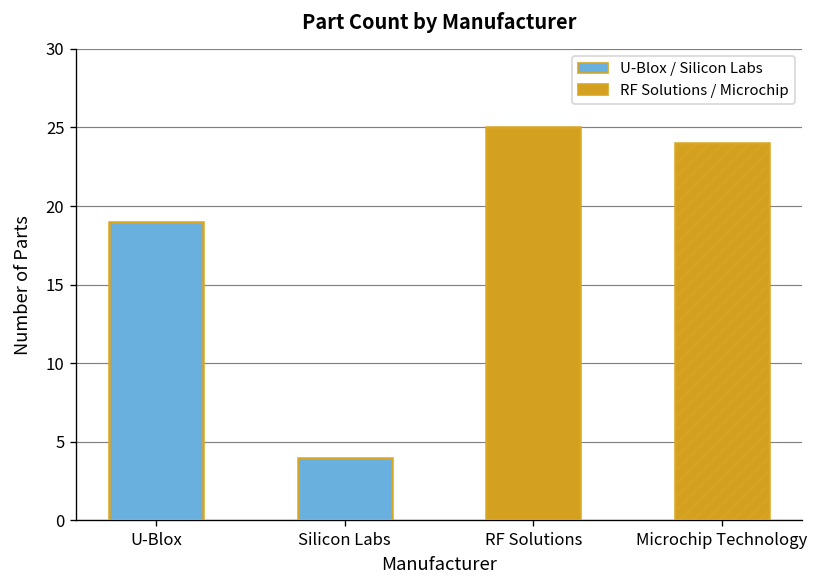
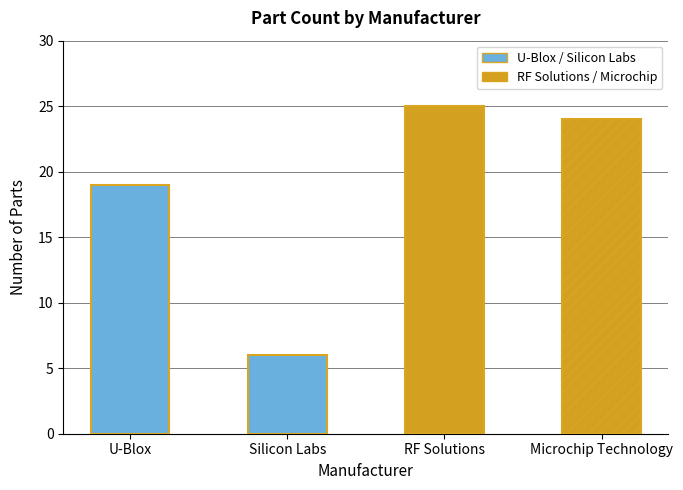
  {
    "U-Blox": 19,
-   "Silicon Labs": 4,
+   "Silicon Labs": 6,
    "RF Solutions": 25,
    "Microchip Technology": 24
  }
